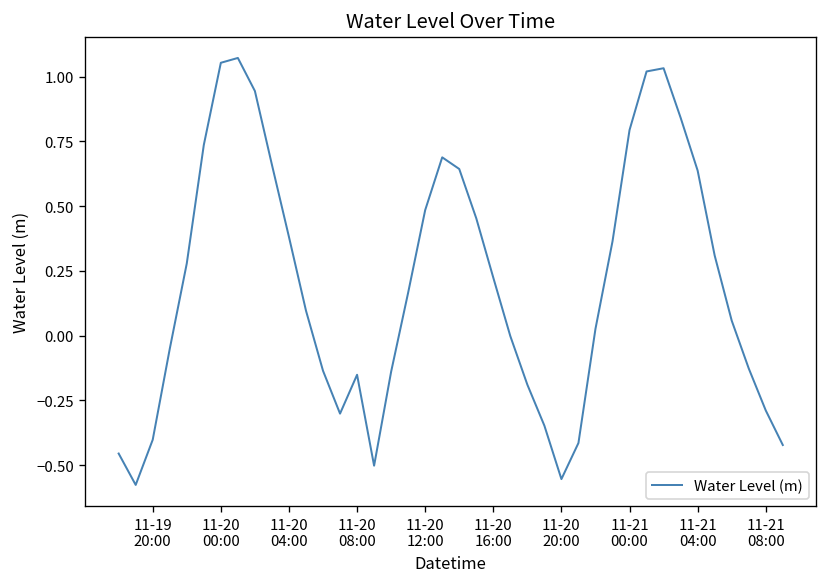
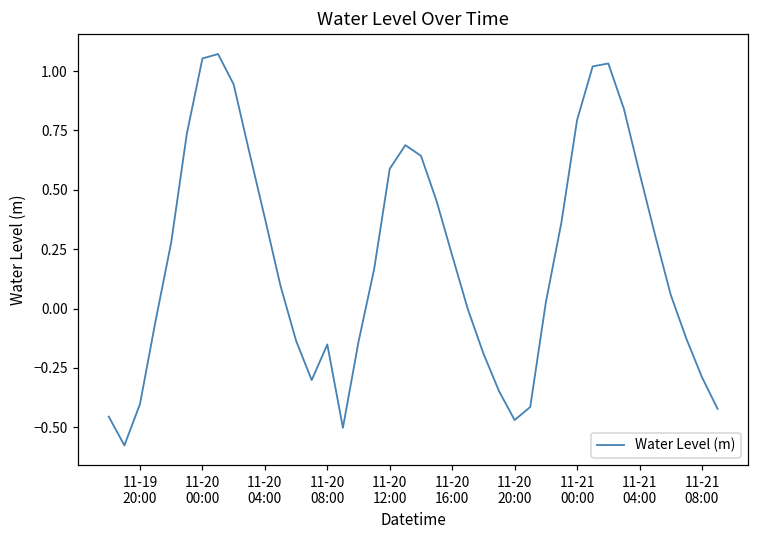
  {
    "11-19 20:00": -0.40,
    "11-20 00:00": 1.05,
    "11-20 04:00": 0.38,
    "11-20 08:00": -0.15,
-   "11-20 12:00": 0.48,
+   "11-20 12:00": 0.59,
    "11-20 16:00": 0.22,
-   "11-20 20:00": -0.55,
+   "11-20 20:00": -0.47,
    "11-21 00:00": 0.79,
-   "11-21 04:00": 0.64,
+   "11-21 04:00": 0.57,
    "11-21 08:00": -0.29
  }
